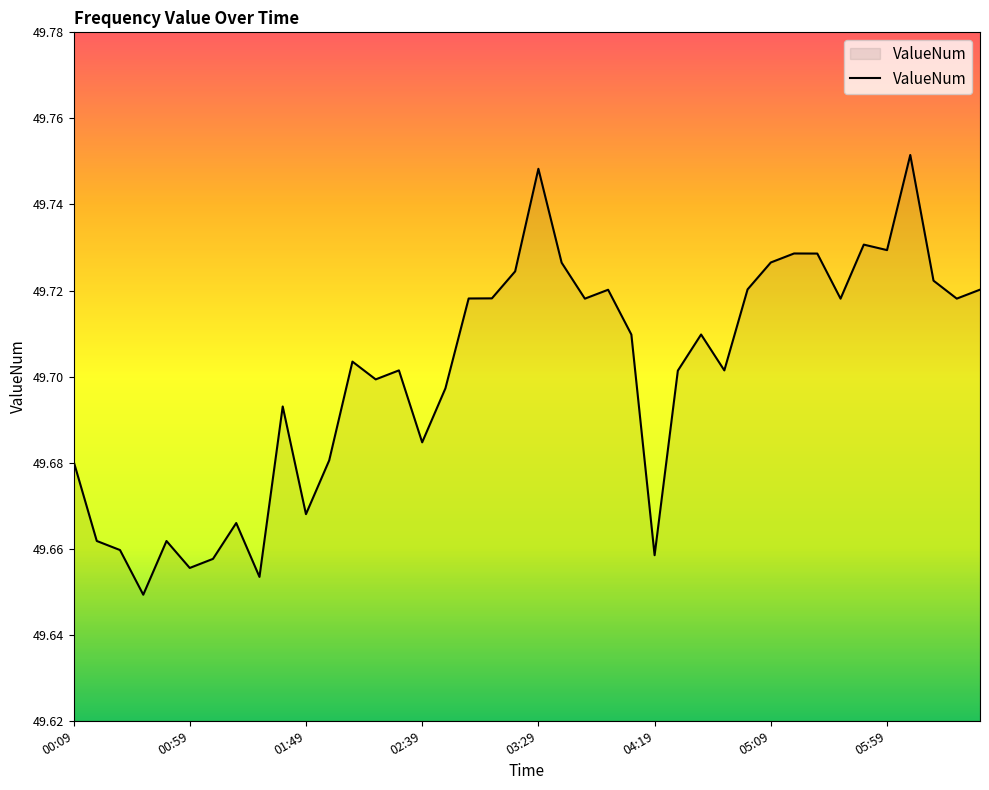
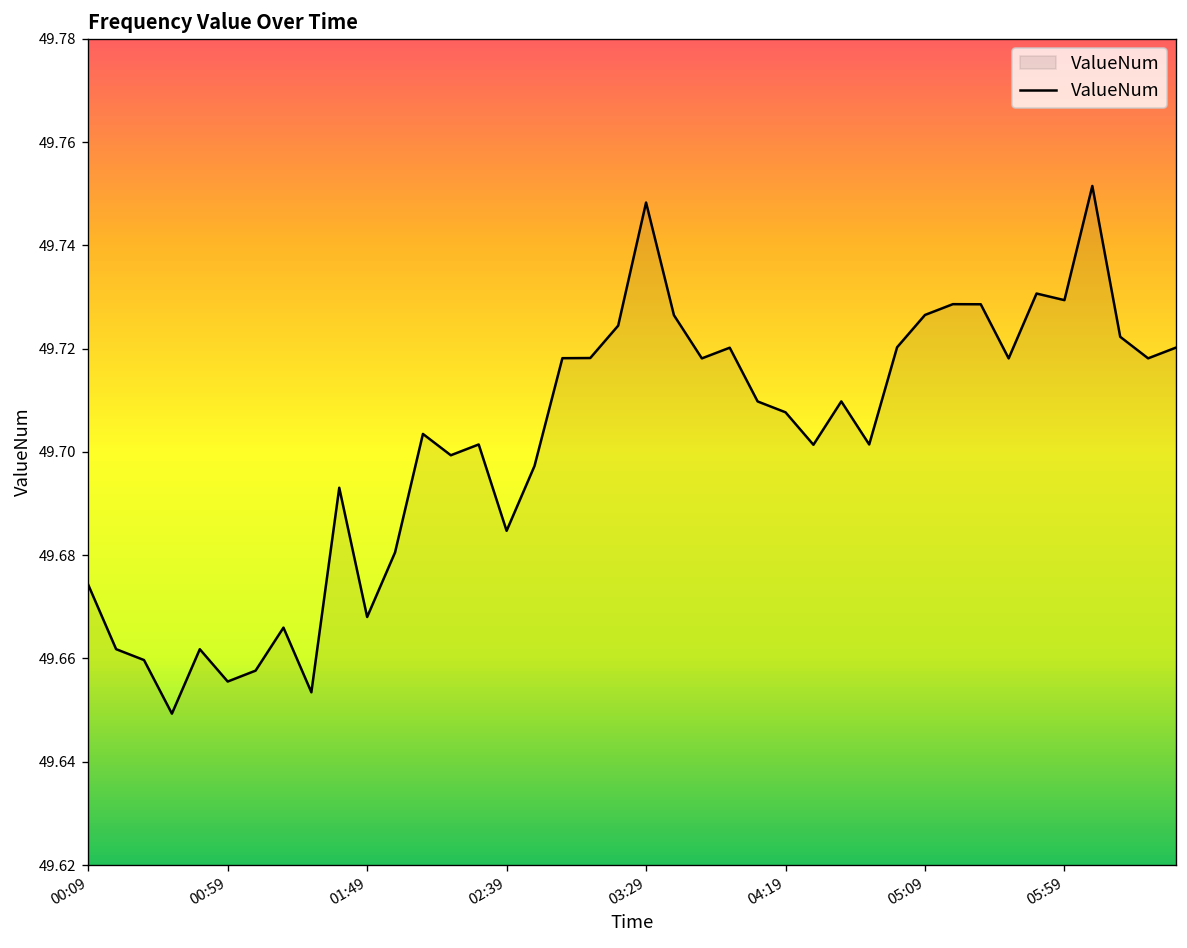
  {
-   "00:09": 49.680,
+   "00:09": 49.674,
    "00:59": 49.656,
    "01:49": 49.668,
    "02:39": 49.685,
    "03:29": 49.748,
-   "04:19": 49.658,
+   "04:19": 49.708,
    "05:09": 49.727,
    "05:59": 49.729
  }
